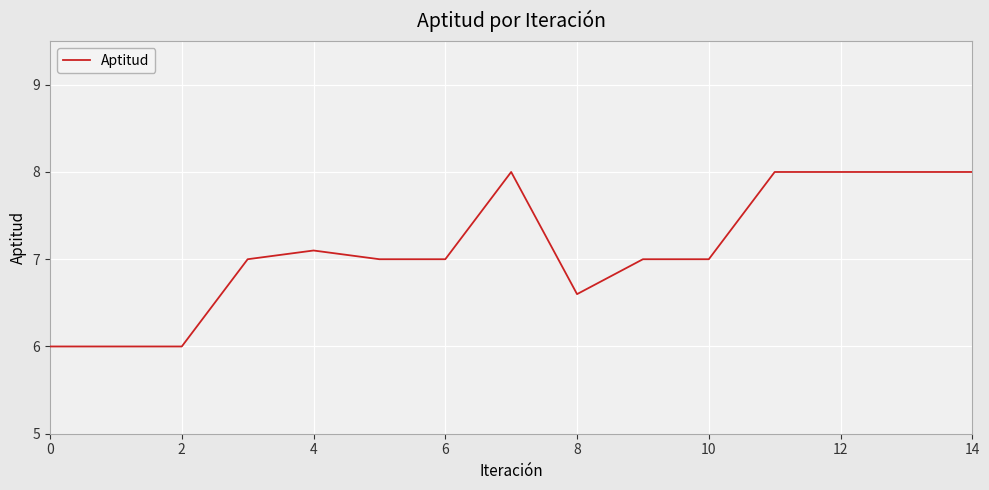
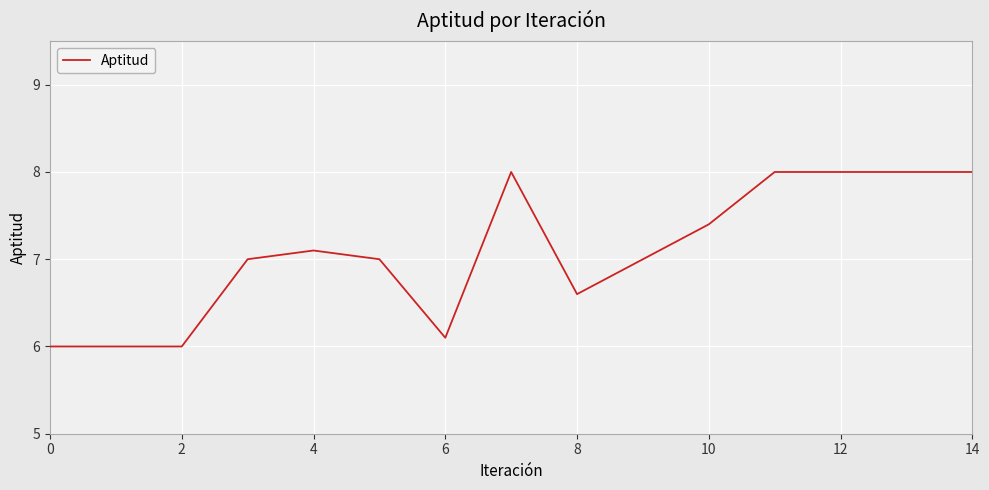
  {
    "0": 6.0,
    "2": 6.0,
    "4": 7.1,
-   "6": 7.0,
+   "6": 6.1,
    "8": 6.6,
-   "10": 7.0,
+   "10": 7.4,
    "12": 8.0,
    "14": 8.0
  }
